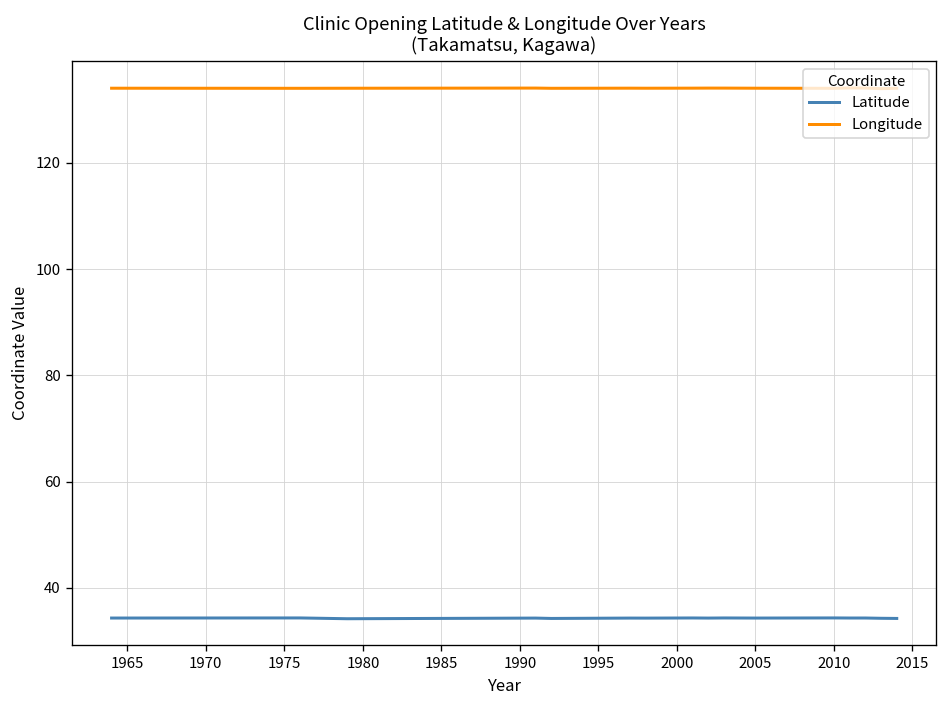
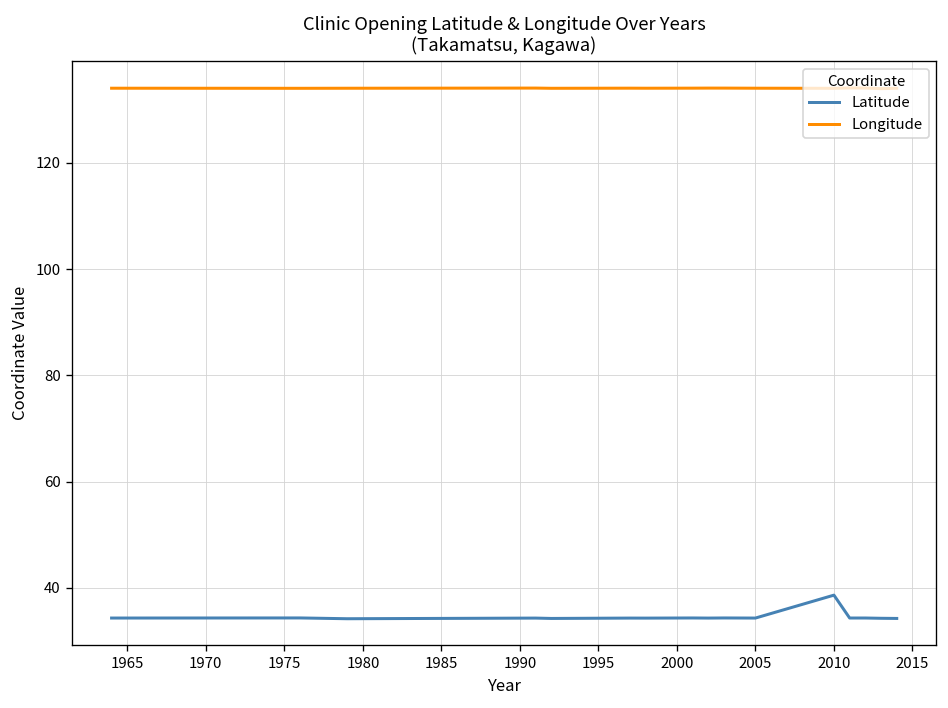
  {
    "Latitude": {
      "2005": 34,
-     "2010": 34
+     "2010": 39
    },
    "Longitude": {
      "2005": 134
    }
  }
